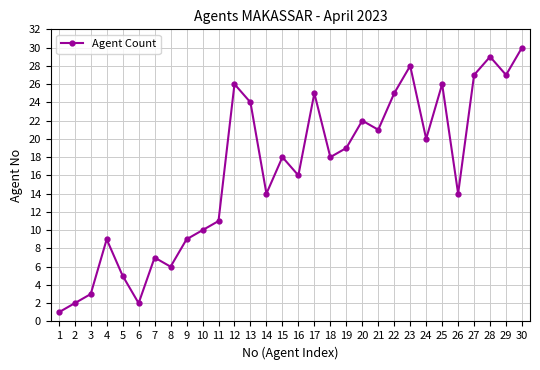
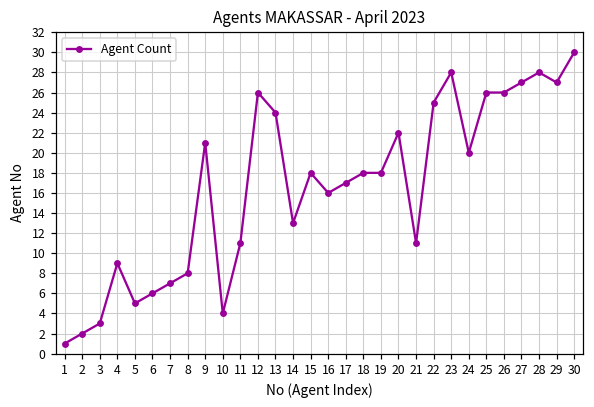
  {
    "1": 1,
    "2": 2,
    "3": 3,
    "4": 9,
    "5": 5,
-   "6": 2,
+   "6": 6,
    "7": 7,
-   "8": 6,
-   "9": 9,
-   "10": 10,
+   "8": 8,
+   "9": 21,
+   "10": 4,
    "11": 11,
    "12": 26,
    "13": 24,
-   "14": 14,
+   "14": 13,
    "15": 18,
    "16": 16,
-   "17": 25,
+   "17": 17,
    "18": 18,
-   "19": 19,
+   "19": 18,
    "20": 22,
-   "21": 21,
+   "21": 11,
    "22": 25,
    "23": 28,
    "24": 20,
    "25": 26,
-   "26": 14,
+   "26": 26,
    "27": 27,
-   "28": 29,
+   "28": 28,
    "29": 27,
    "30": 30
  }
